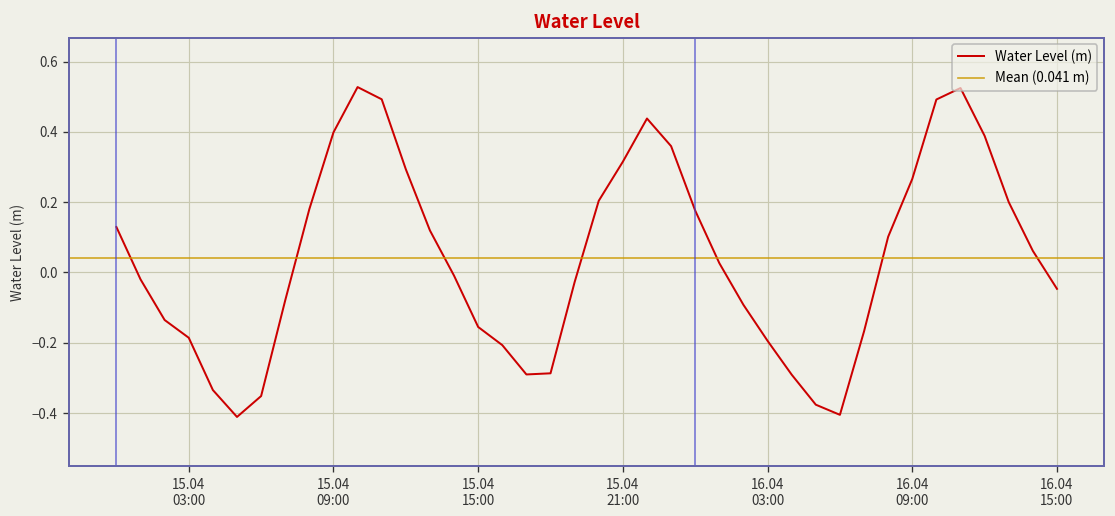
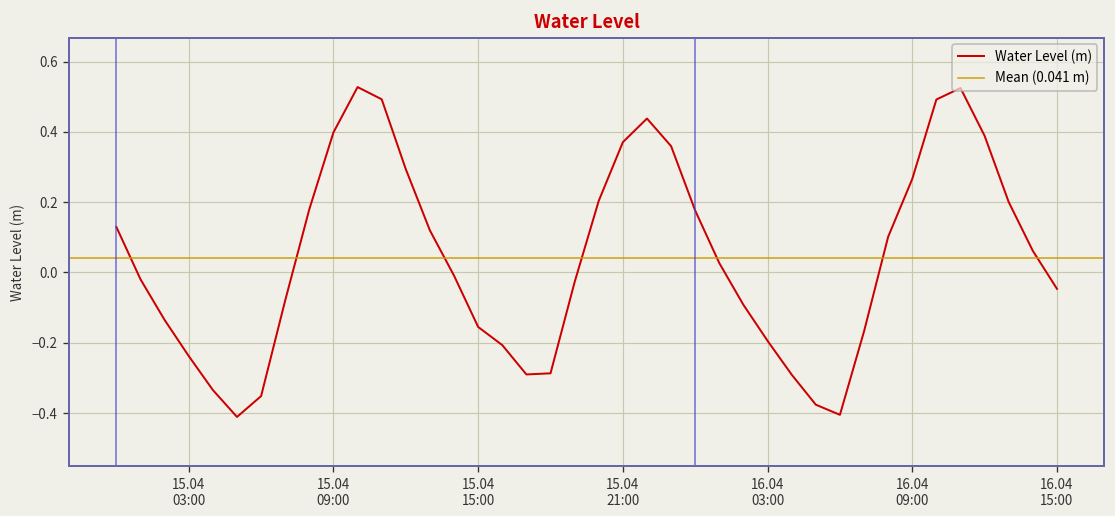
  {
-   "15.04 03:00": -0.19,
+   "15.04 03:00": -0.24,
    "15.04 09:00": 0.40,
    "15.04 15:00": -0.15,
-   "15.04 21:00": 0.32,
+   "15.04 21:00": 0.37,
    "16.04 03:00": -0.19,
    "16.04 09:00": 0.27,
    "16.04 15:00": -0.05
  }
